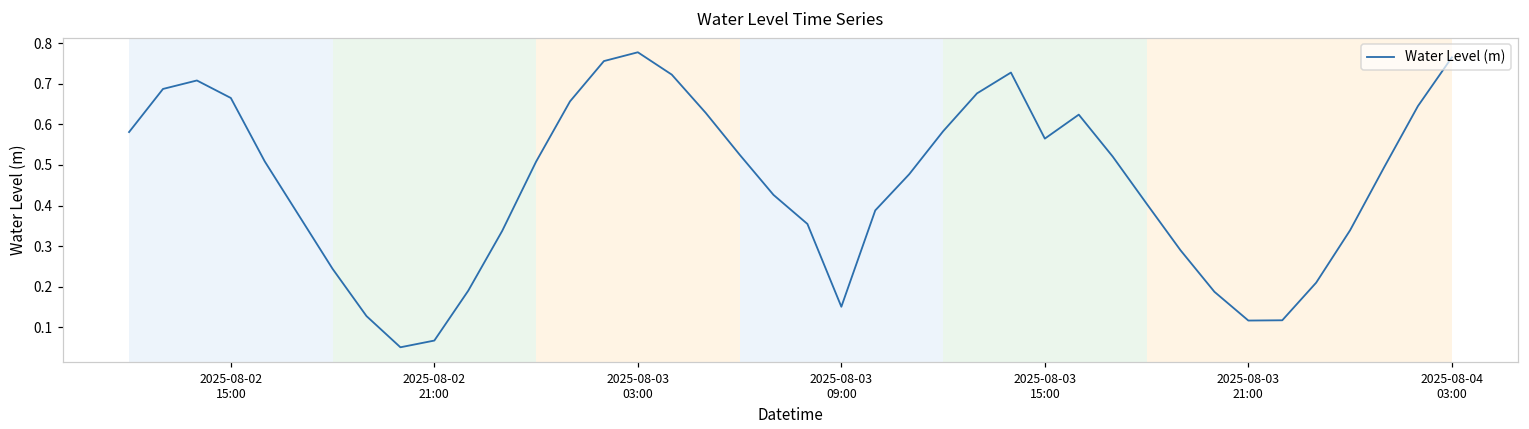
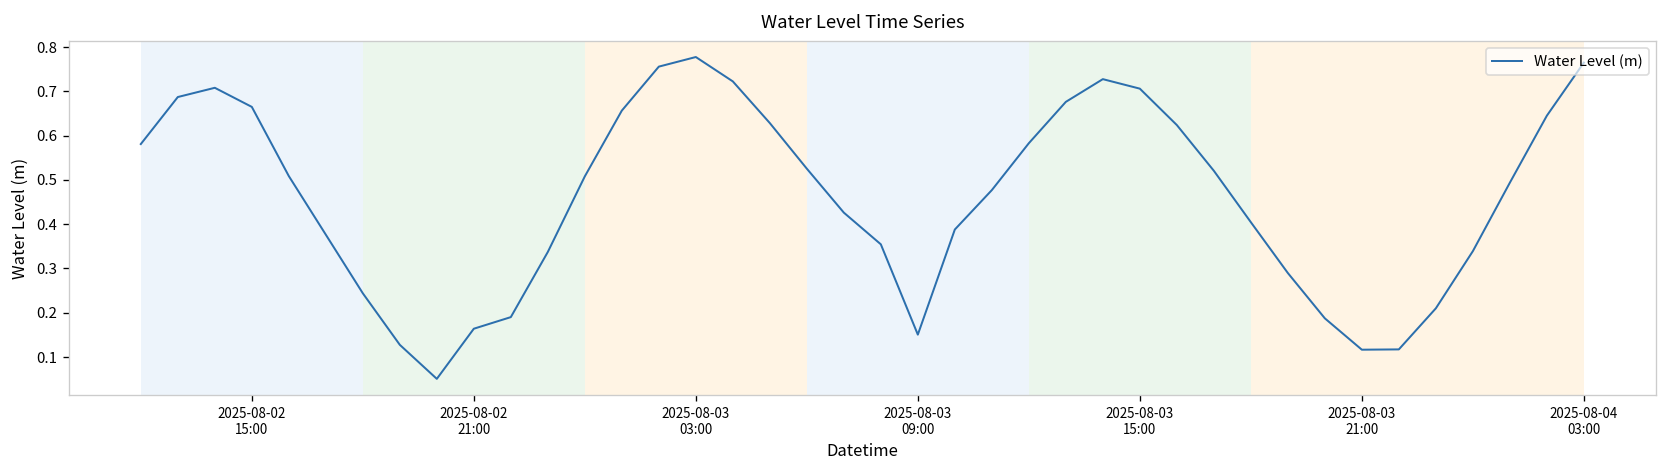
  {
    "2025-08-02 15:00": 0.67,
-   "2025-08-02 21:00": 0.07,
+   "2025-08-02 21:00": 0.16,
    "2025-08-03 03:00": 0.78,
    "2025-08-03 09:00": 0.15,
-   "2025-08-03 15:00": 0.56,
+   "2025-08-03 15:00": 0.71,
    "2025-08-03 21:00": 0.12
  }
